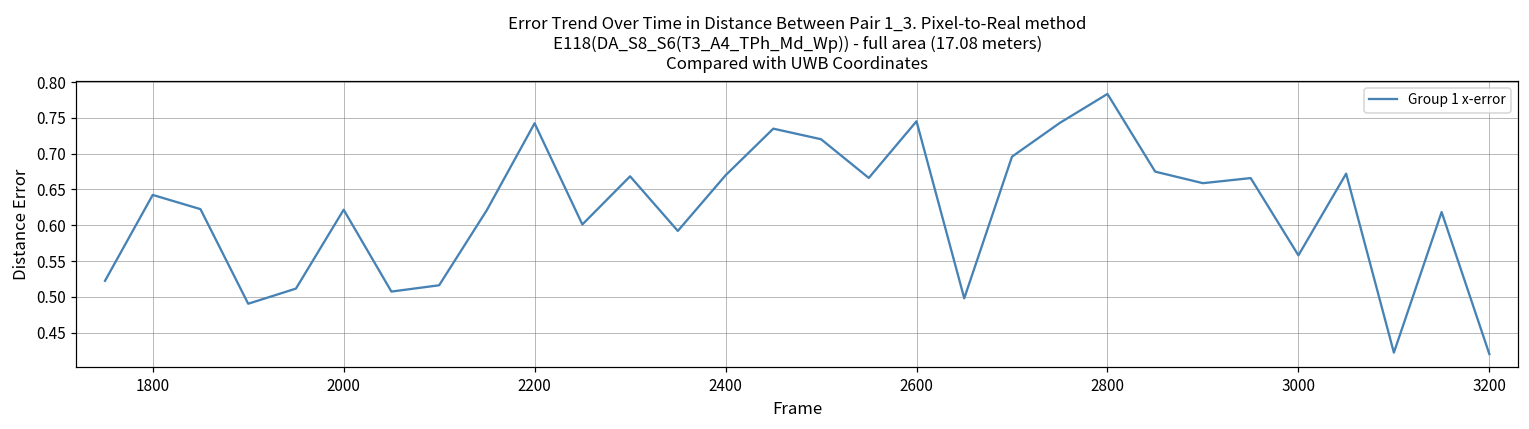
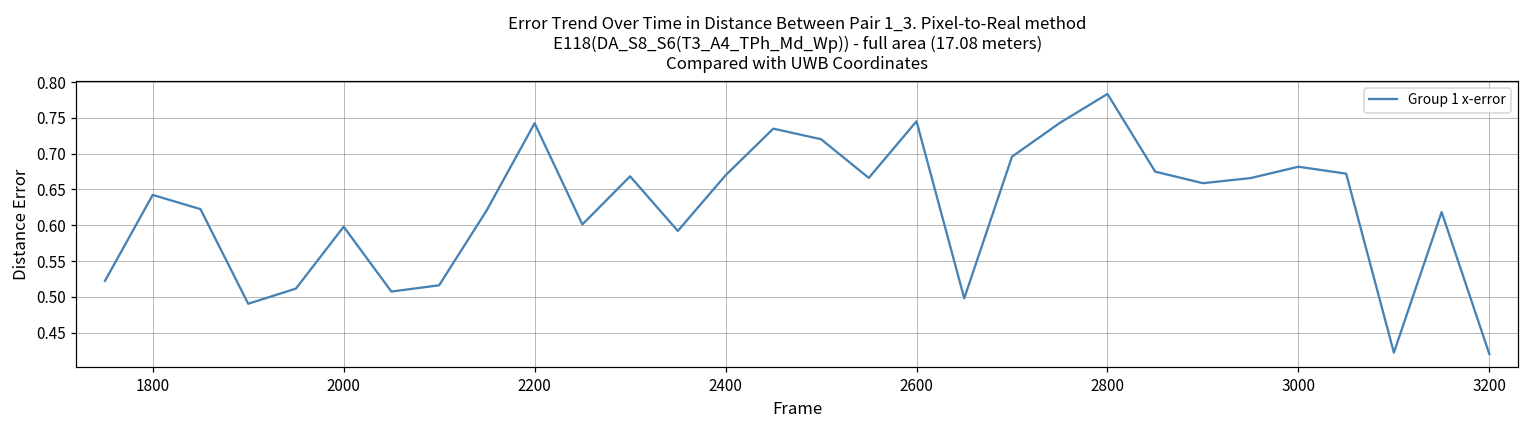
  {
    "1800": 0.64,
-   "2000": 0.62,
+   "2000": 0.60,
    "2200": 0.74,
    "2400": 0.67,
    "2600": 0.75,
    "2800": 0.78,
-   "3000": 0.56,
+   "3000": 0.68,
    "3200": 0.42
  }
